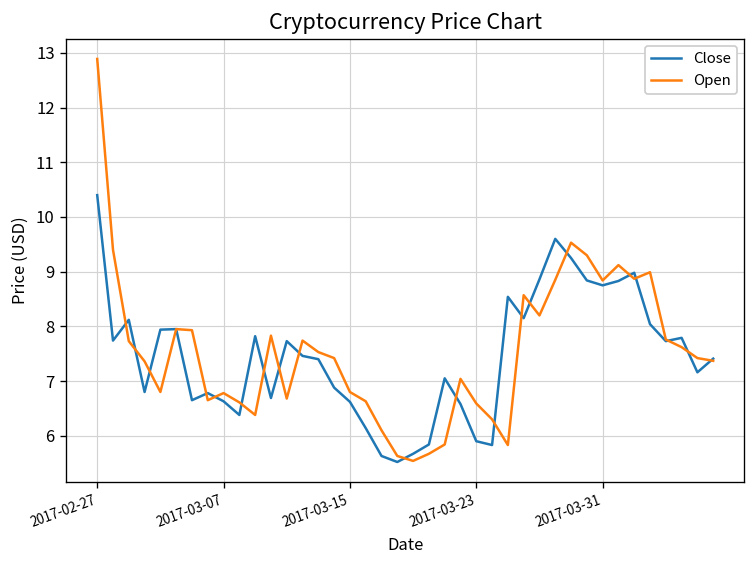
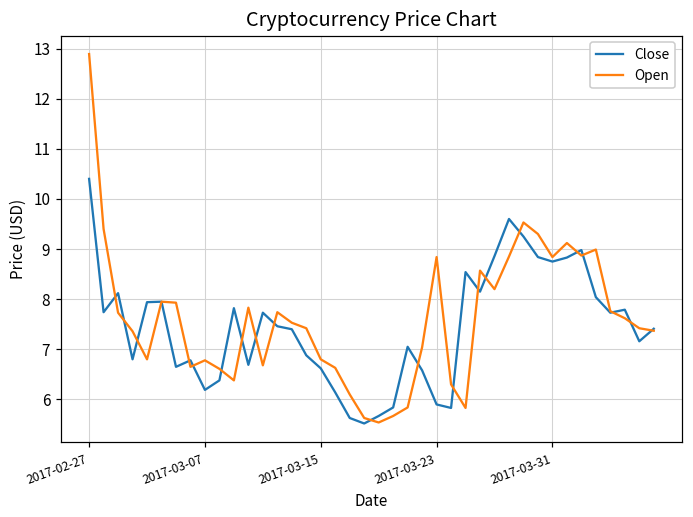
  {
    "Close": {
      "2017-02-27": 10.4,
-     "2017-03-07": 6.6,
+     "2017-03-07": 6.2,
      "2017-03-15": 6.6,
      "2017-03-23": 5.9,
      "2017-03-31": 8.8
    },
    "Open": {
      "2017-02-27": 12.9,
      "2017-03-07": 6.8,
      "2017-03-15": 6.8,
-     "2017-03-23": 6.6,
+     "2017-03-23": 8.8,
      "2017-03-31": 8.8
    }
  }
